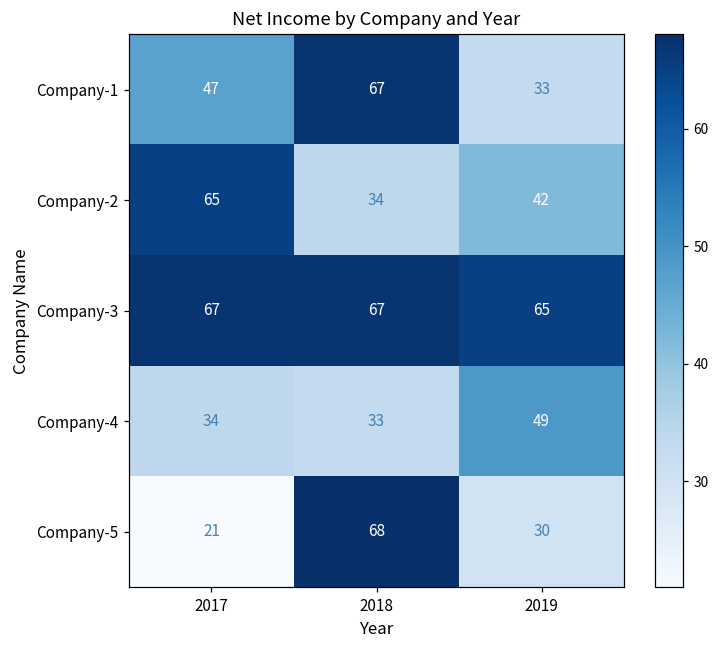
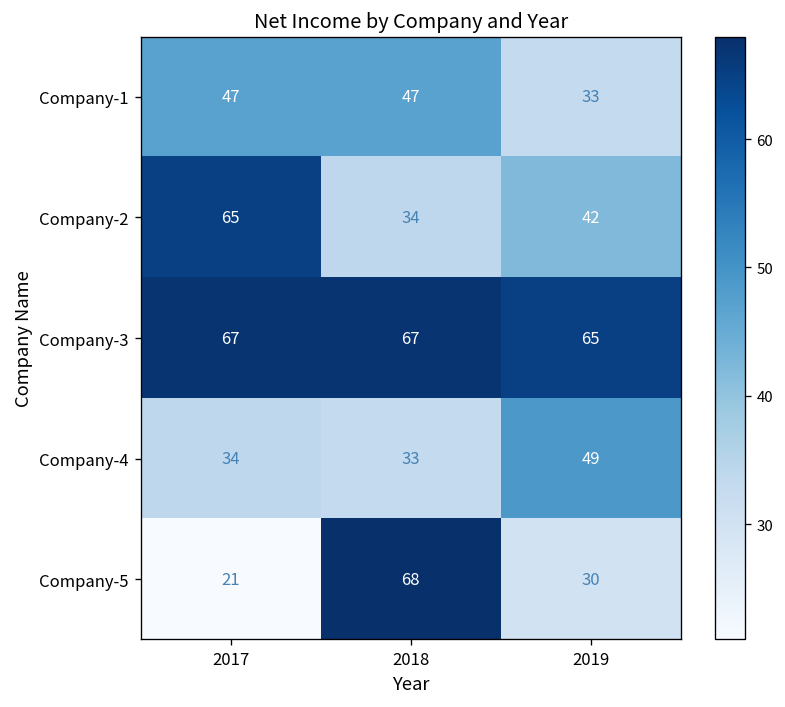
  {
    "Company-1": {
      "2017": 47,
-     "2018": 67,
+     "2018": 47,
      "2019": 33
    },
    "Company-2": {
      "2017": 65,
      "2018": 34,
      "2019": 42
    },
    "Company-3": {
      "2017": 67,
      "2018": 67,
      "2019": 65
    },
    "Company-4": {
      "2017": 34,
      "2018": 33,
      "2019": 49
    },
    "Company-5": {
      "2017": 21,
      "2018": 68,
      "2019": 30
    }
  }
